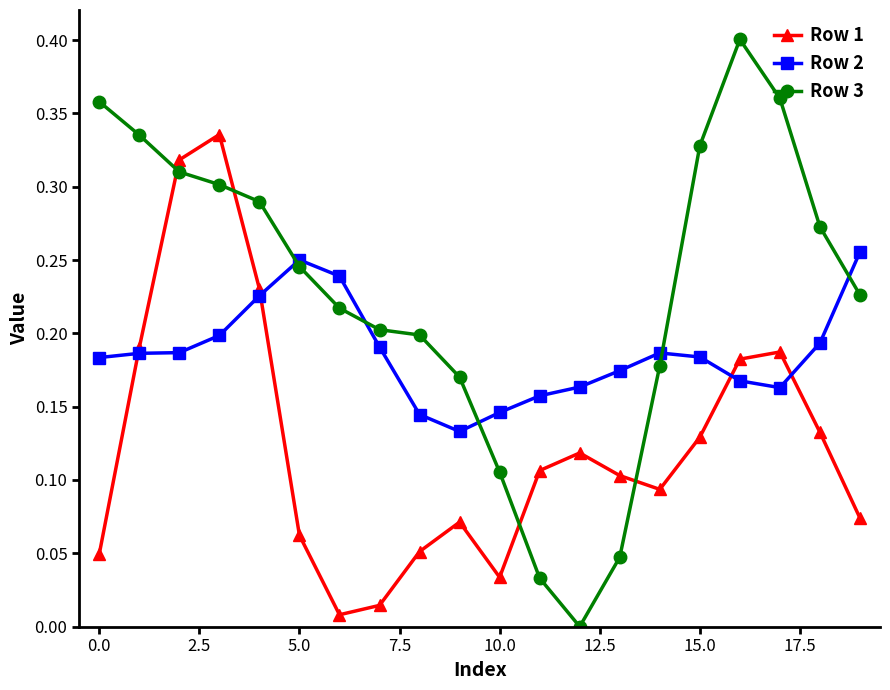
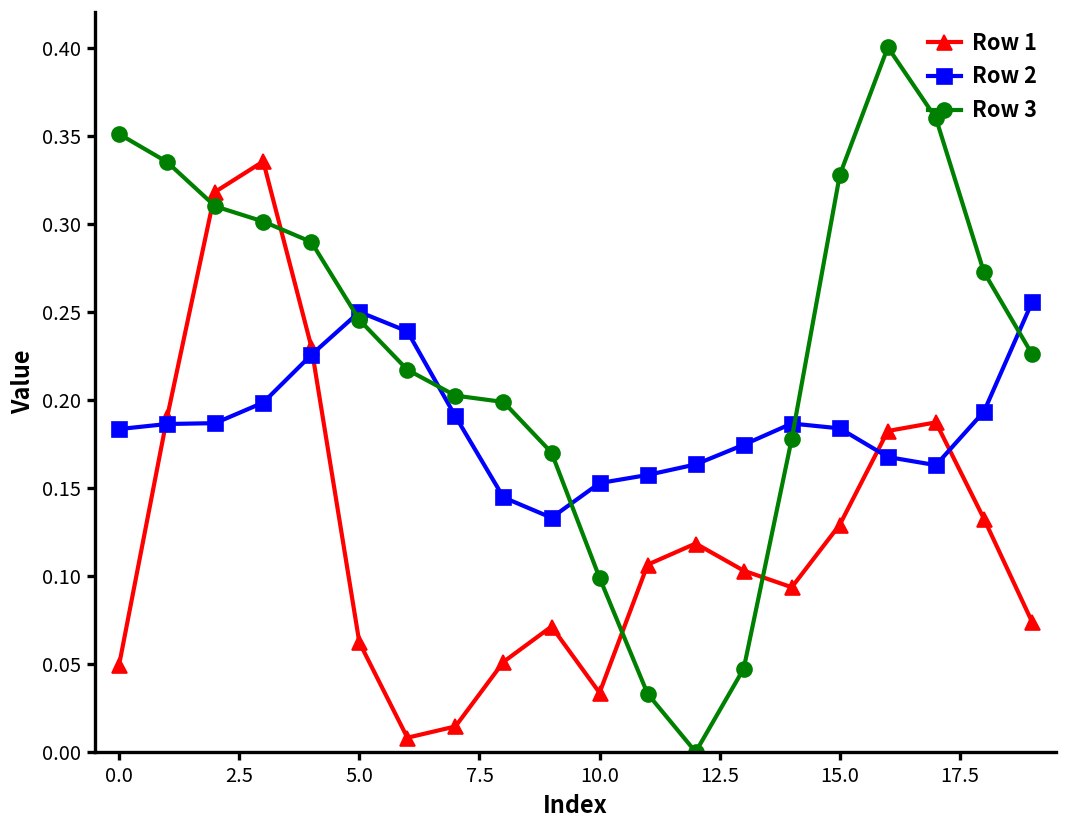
  {
    "Row 1": {
      "0.0": 0.049,
      "5.0": 0.062,
      "10.0": 0.034,
      "15.0": 0.129
    },
    "Row 2": {
      "0.0": 0.184,
      "5.0": 0.250,
-     "10.0": 0.146,
+     "10.0": 0.153,
      "15.0": 0.184
    },
    "Row 3": {
-     "0.0": 0.358,
+     "0.0": 0.351,
      "5.0": 0.246,
-     "10.0": 0.105,
+     "10.0": 0.099,
      "15.0": 0.328
    }
  }
